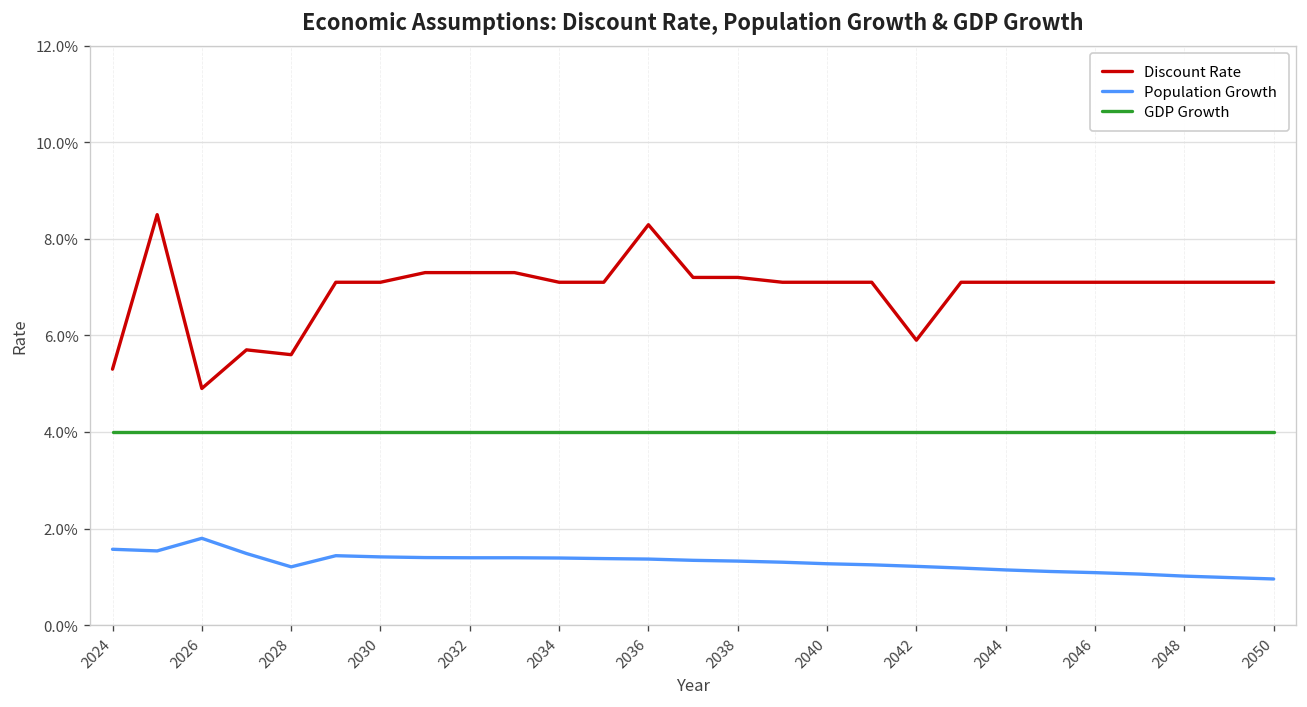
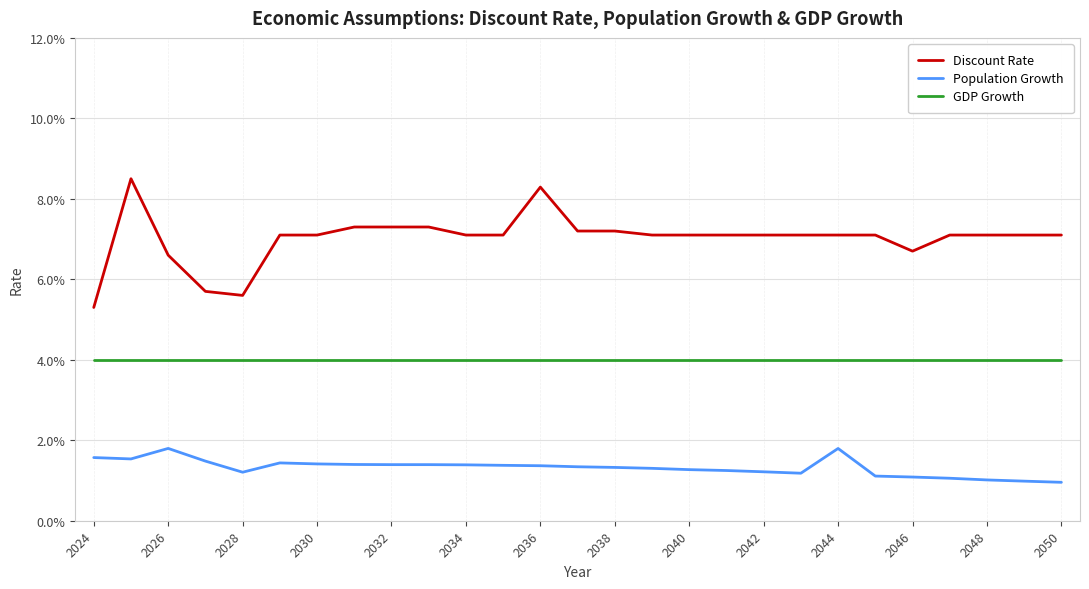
  {
    "Discount Rate": {
      "2024": "5.3%",
-     "2026": "4.9%",
+     "2026": "6.6%",
      "2028": "5.6%",
      "2030": "7.1%",
      "2032": "7.3%",
      "2034": "7.1%",
      "2036": "8.3%",
      "2038": "7.2%",
      "2040": "7.1%",
-     "2042": "5.9%",
+     "2042": "7.1%",
      "2044": "7.1%",
-     "2046": "7.1%",
+     "2046": "6.7%",
      "2048": "7.1%",
      "2050": "7.1%"
    },
    "Population Growth": {
      "2024": "1.6%",
      "2026": "1.8%",
      "2028": "1.2%",
      "2030": "1.4%",
      "2032": "1.4%",
      "2034": "1.4%",
      "2036": "1.4%",
      "2038": "1.3%",
      "2040": "1.3%",
      "2042": "1.2%",
-     "2044": "1.1%",
+     "2044": "1.8%",
      "2046": "1.1%",
      "2048": "1.0%",
      "2050": "1.0%"
    },
    "GDP Growth": {
      "2024": "4.0%",
      "2026": "4.0%",
      "2028": "4.0%",
      "2030": "4.0%",
      "2032": "4.0%",
      "2034": "4.0%",
      "2036": "4.0%",
      "2038": "4.0%",
      "2040": "4.0%",
      "2042": "4.0%",
      "2044": "4.0%",
      "2046": "4.0%",
      "2048": "4.0%",
      "2050": "4.0%"
    }
  }
